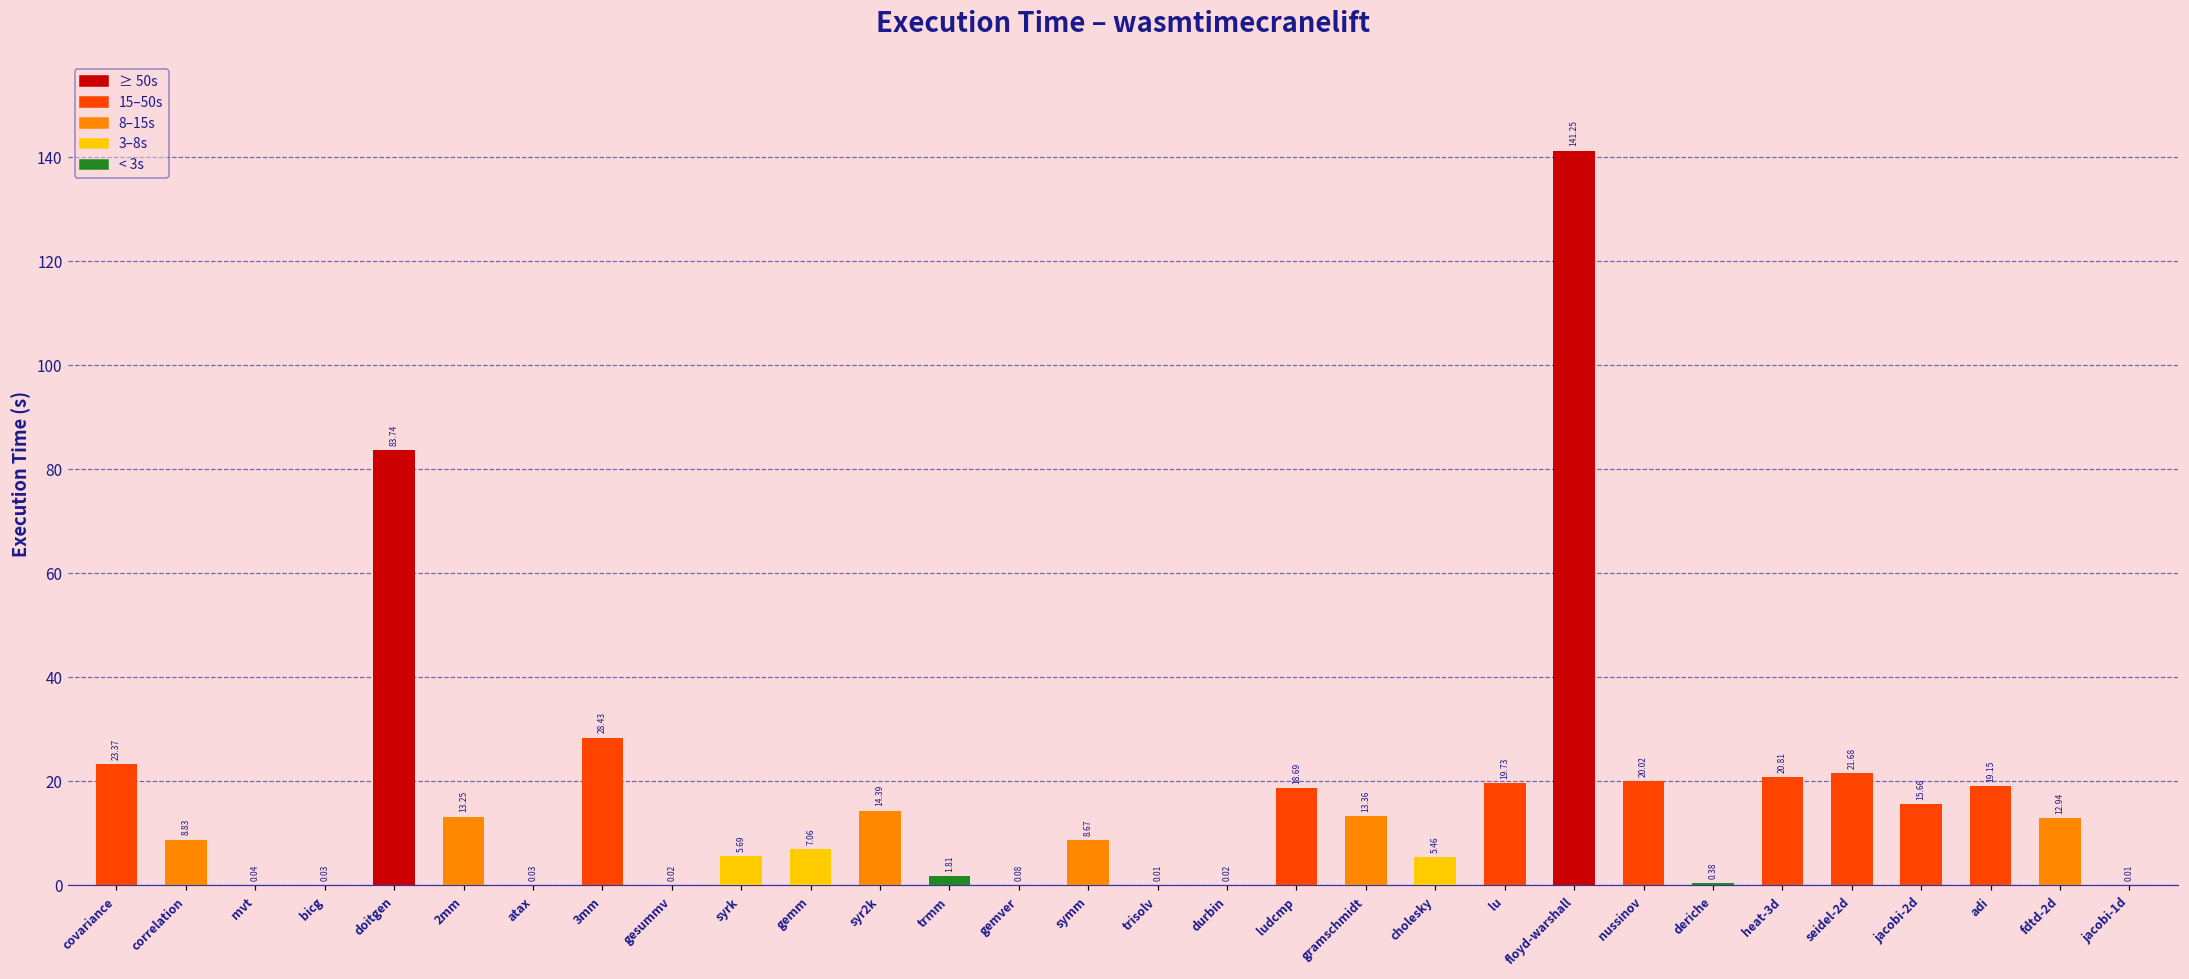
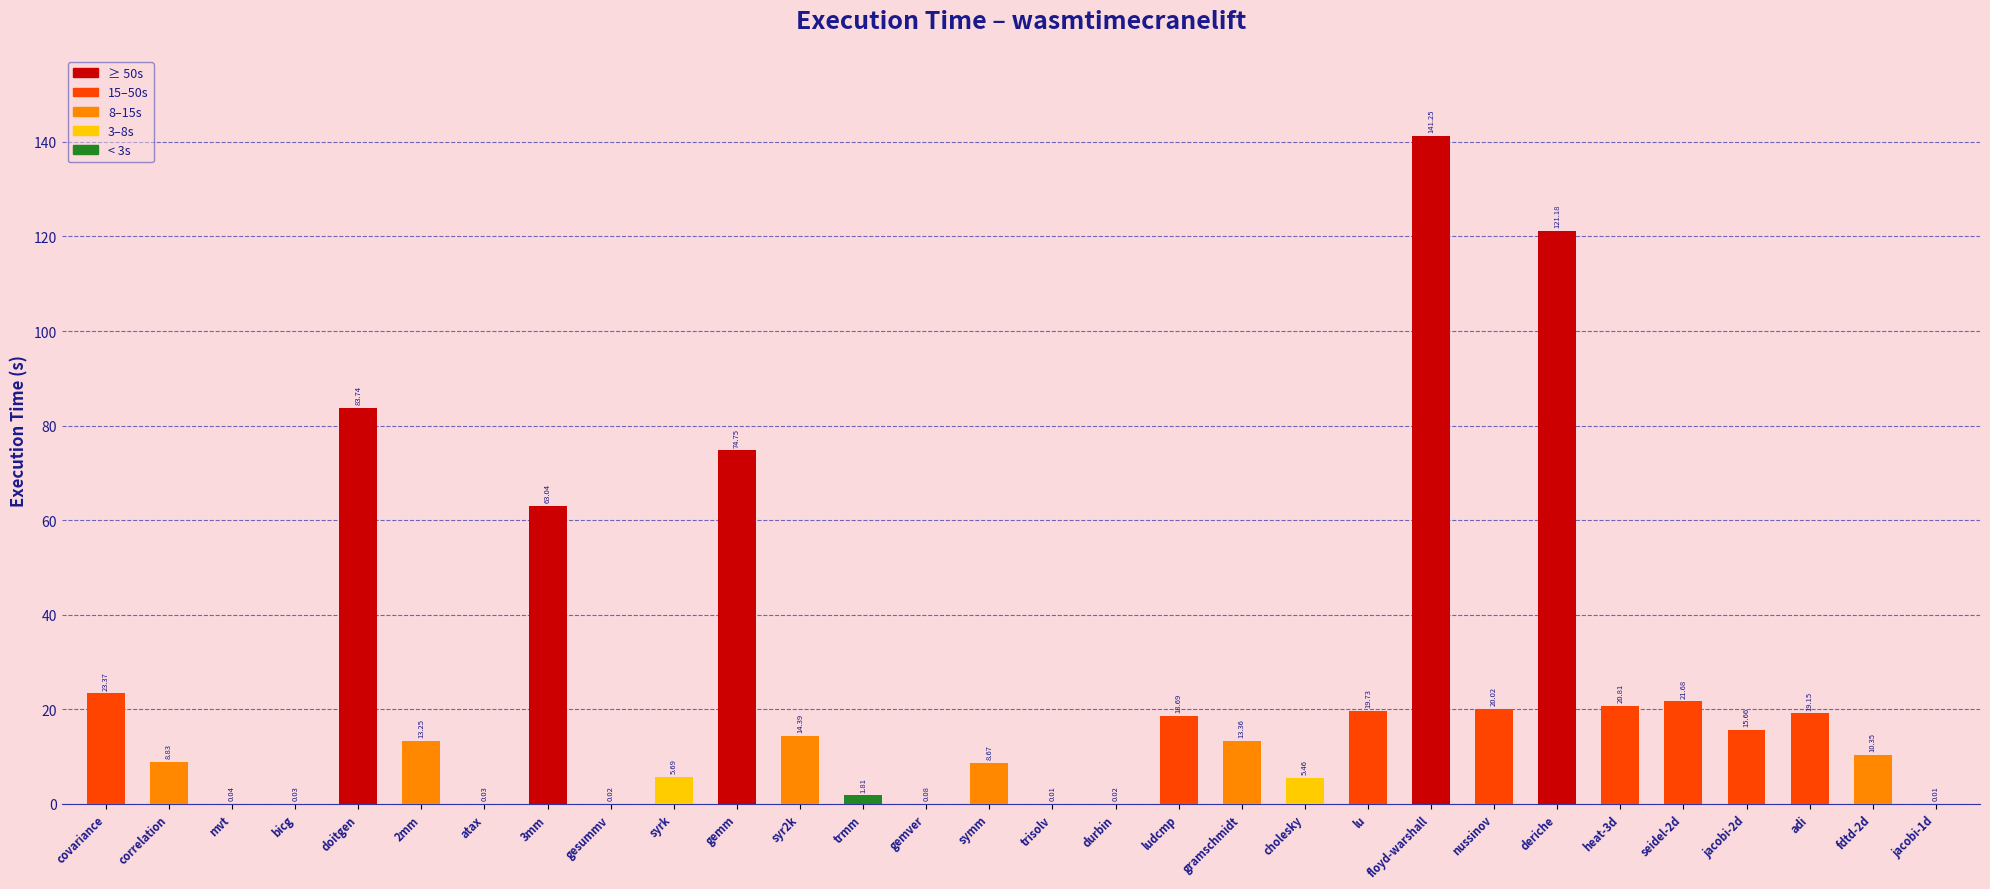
  {
    "covariance": 23.37,
    "correlation": 8.83,
    "mvt": 0.04,
    "bicg": 0.03,
    "doitgen": 83.74,
    "2mm": 13.25,
    "atax": 0.03,
-   "3mm": 28.43,
+   "3mm": 63.04,
    "gesummv": 0.02,
    "syrk": 5.69,
-   "gemm": 7.06,
+   "gemm": 74.75,
    "syr2k": 14.39,
    "trmm": 1.81,
    "gemver": 0.08,
    "symm": 8.67,
    "trisolv": 0.01,
    "durbin": 0.02,
    "ludcmp": 18.69,
    "gramschmidt": 13.36,
    "cholesky": 5.46,
    "lu": 19.73,
    "floyd-warshall": 141.25,
    "nussinov": 20.02,
-   "deriche": 0.38,
+   "deriche": 121.18,
    "heat-3d": 20.81,
    "seidel-2d": 21.68,
    "jacobi-2d": 15.66,
    "adi": 19.15,
-   "fdtd-2d": 12.94,
+   "fdtd-2d": 10.35,
    "jacobi-1d": 0.01
  }
